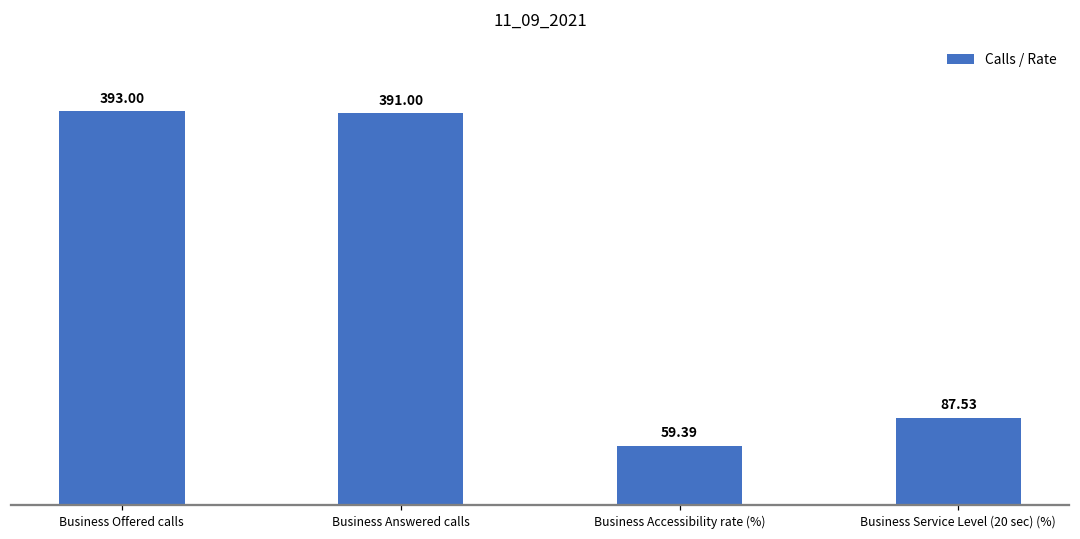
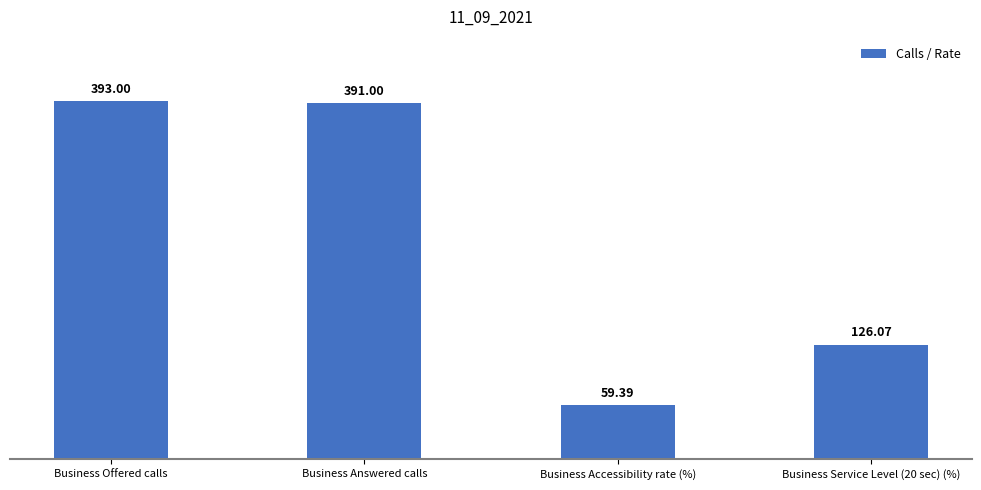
  {
    "Business Offered calls": 393.00,
    "Business Answered calls": 391.00,
    "Business Accessibility rate (%)": 59.39,
-   "Business Service Level (20 sec) (%)": 87.53
+   "Business Service Level (20 sec) (%)": 126.07
  }
